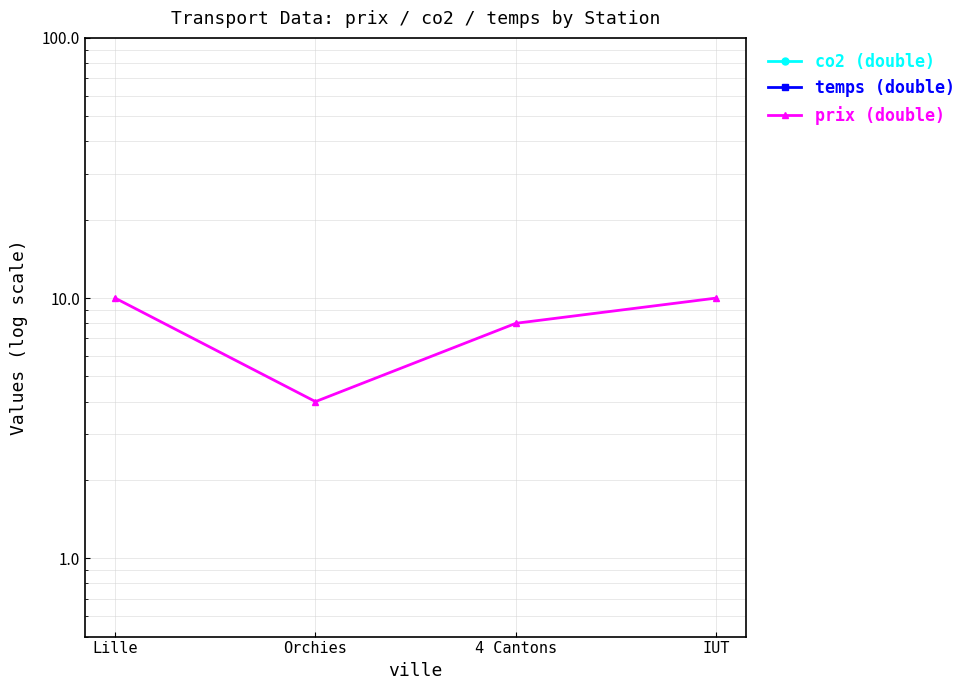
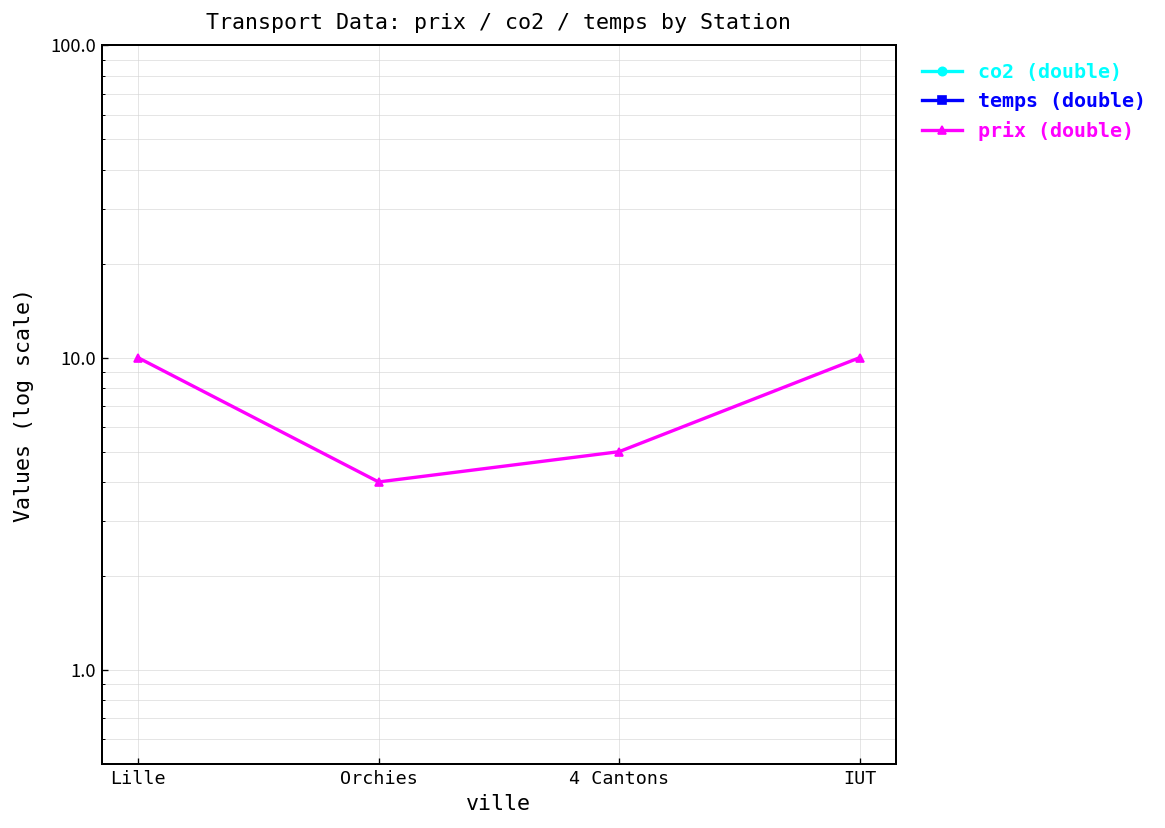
  {
    "prix (double)": {
      "Lille": 10,
      "Orchies": 4,
-     "4 Cantons": 8,
+     "4 Cantons": 5,
      "IUT": 10
    }
  }
